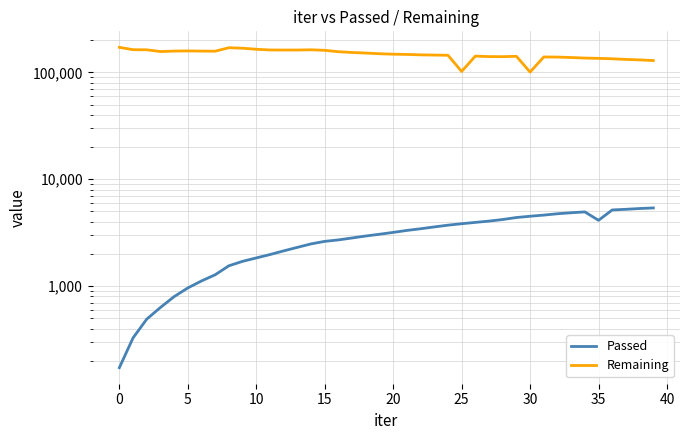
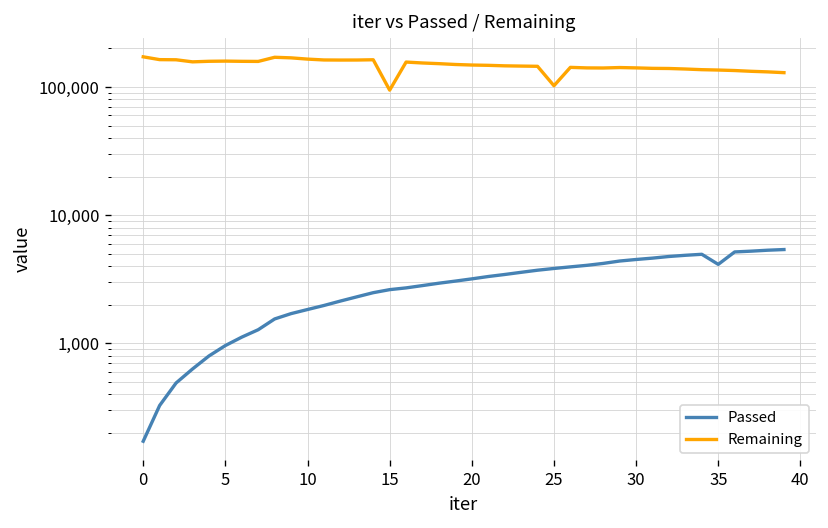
  {
    "Passed": {
      "0": "170",
      "5": "1,000",
      "10": "1,800",
      "15": "2,600",
      "20": "3,200",
      "25": "3,800",
      "30": "4,500",
      "35": "4,100"
    },
    "Remaining": {
      "0": "170,000",
      "5": "160,000",
      "10": "160,000",
-     "15": "160,000",
+     "15": "90,000",
      "20": "150,000",
      "25": "100,000",
-     "30": "100,000",
+     "30": "140,000",
      "35": "140,000"
    }
  }
